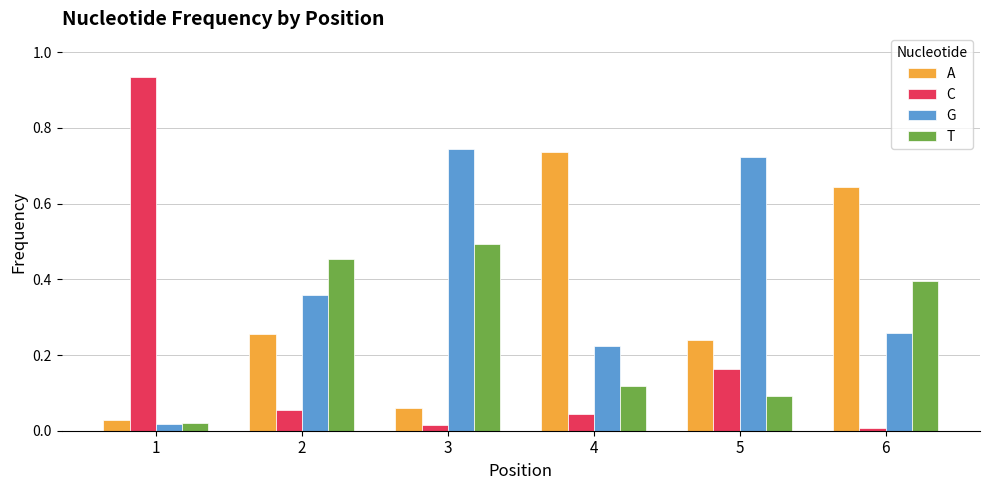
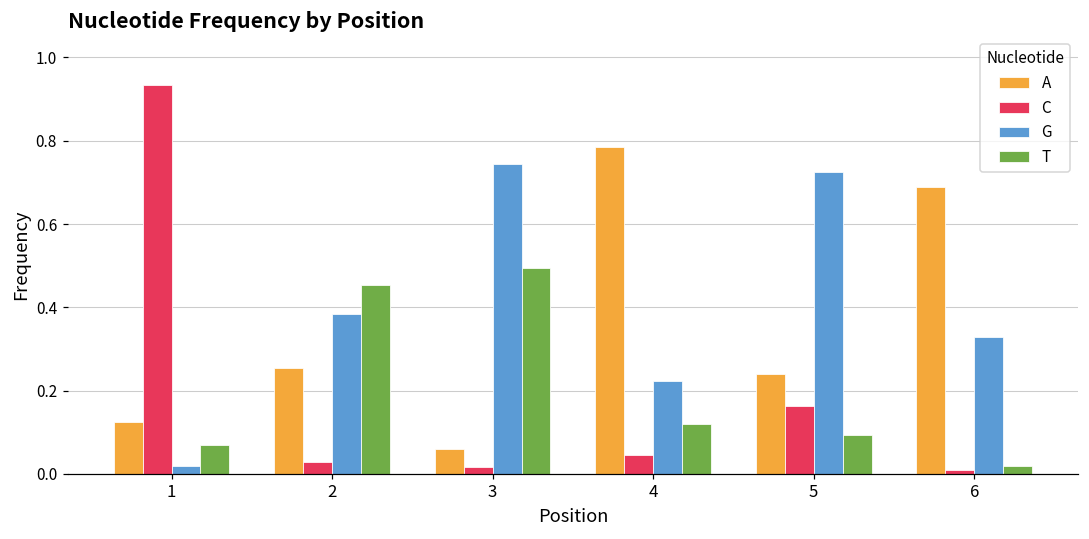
  {
    "A": {
-     "1": 0.03,
+     "1": 0.13,
      "2": 0.26,
      "3": 0.06,
-     "4": 0.74,
+     "4": 0.79,
      "5": 0.24,
-     "6": 0.64
+     "6": 0.69
    },
    "C": {
      "1": 0.93,
-     "2": 0.06,
+     "2": 0.03,
      "3": 0.02,
      "4": 0.04,
      "5": 0.16,
      "6": 0.01
    },
    "G": {
      "1": 0.02,
-     "2": 0.36,
+     "2": 0.38,
      "3": 0.74,
      "4": 0.22,
      "5": 0.72,
-     "6": 0.26
+     "6": 0.33
    },
    "T": {
-     "1": 0.02,
+     "1": 0.07,
      "2": 0.45,
      "3": 0.49,
      "4": 0.12,
      "5": 0.09,
-     "6": 0.40
+     "6": 0.02
    }
  }
